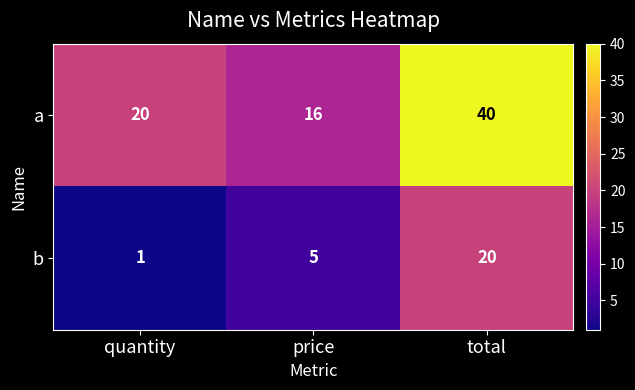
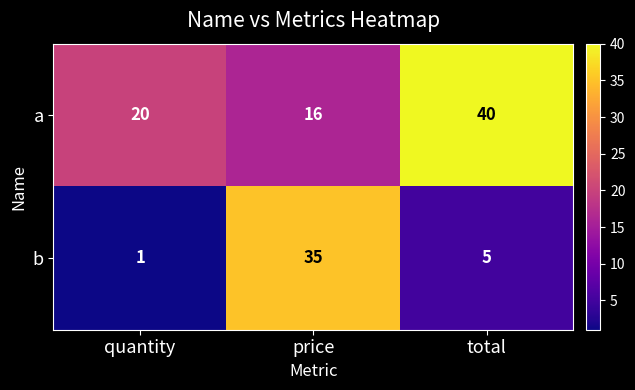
  {
    "a": {
      "quantity": 20,
      "price": 16,
      "total": 40
    },
    "b": {
      "quantity": 1,
-     "price": 5,
-     "total": 20
+     "price": 35,
+     "total": 5
    }
  }
